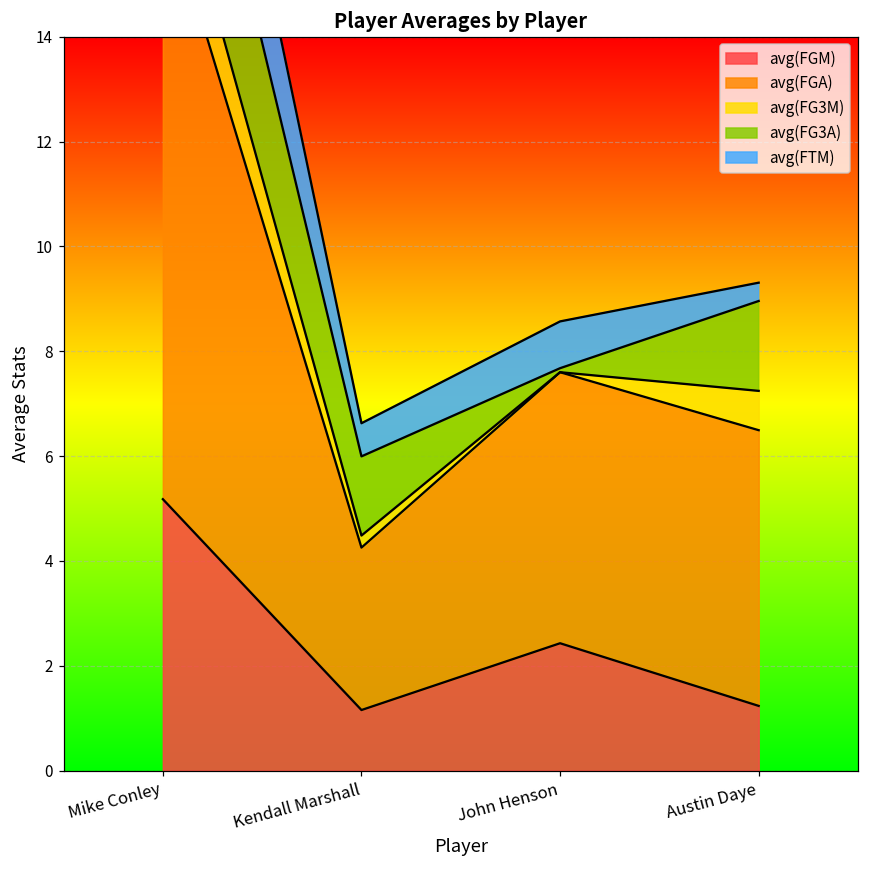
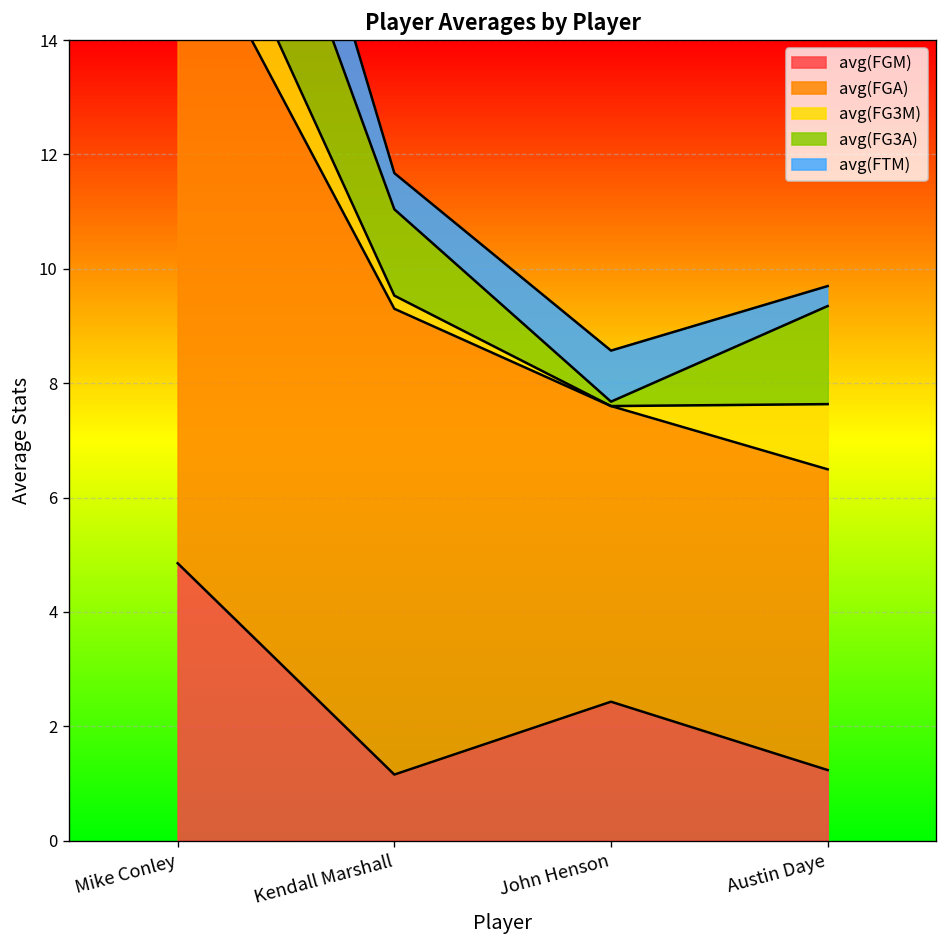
  {
    "avg(FGM)": {
-     "Mike Conley": 5.2,
+     "Mike Conley": 4.9,
      "Kendall Marshall": 1.2,
      "John Henson": 2.4,
      "Austin Daye": 1.2
    },
    "avg(FGA)": {
-     "Kendall Marshall": 3.1,
+     "Kendall Marshall": 8.1,
      "Austin Daye": 5.3
    },
    "avg(FG3M)": {
      "Kendall Marshall": 0.2,
-     "Austin Daye": 0.8
+     "Austin Daye": 1.1
    },
    "avg(FG3A)": {
      "Kendall Marshall": 1.5,
      "John Henson": 0.1,
      "Austin Daye": 1.7
    },
    "avg(FTM)": {
      "Kendall Marshall": 0.6,
      "John Henson": 0.9,
      "Austin Daye": 0.3
    }
  }
